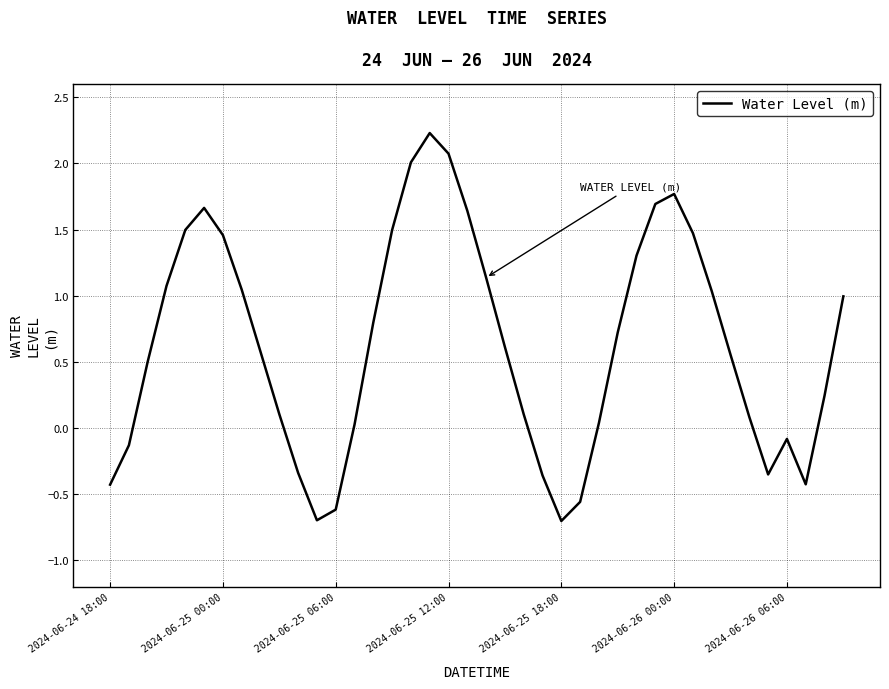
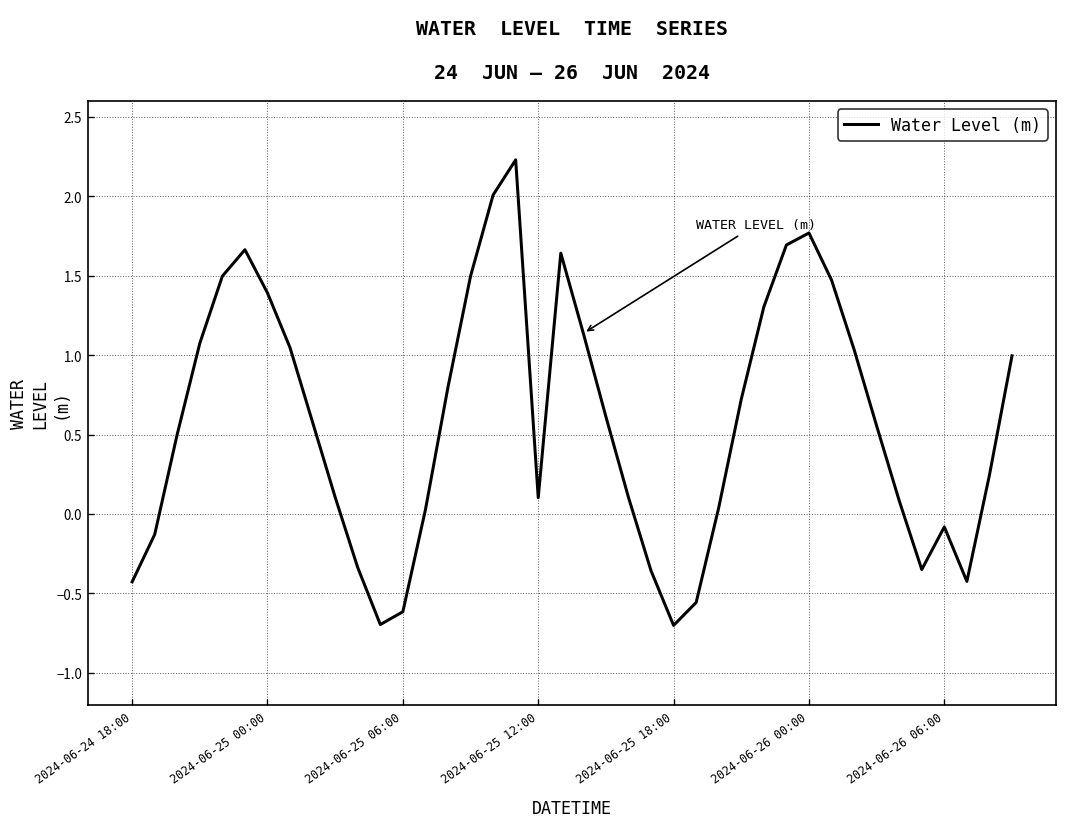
  {
    "2024-06-24 18:00": -0.43,
-   "2024-06-25 00:00": 1.46,
+   "2024-06-25 00:00": 1.39,
    "2024-06-25 06:00": -0.62,
-   "2024-06-25 12:00": 2.07,
+   "2024-06-25 12:00": 0.10,
    "2024-06-25 18:00": -0.70,
    "2024-06-26 00:00": 1.77,
    "2024-06-26 06:00": -0.08
  }
